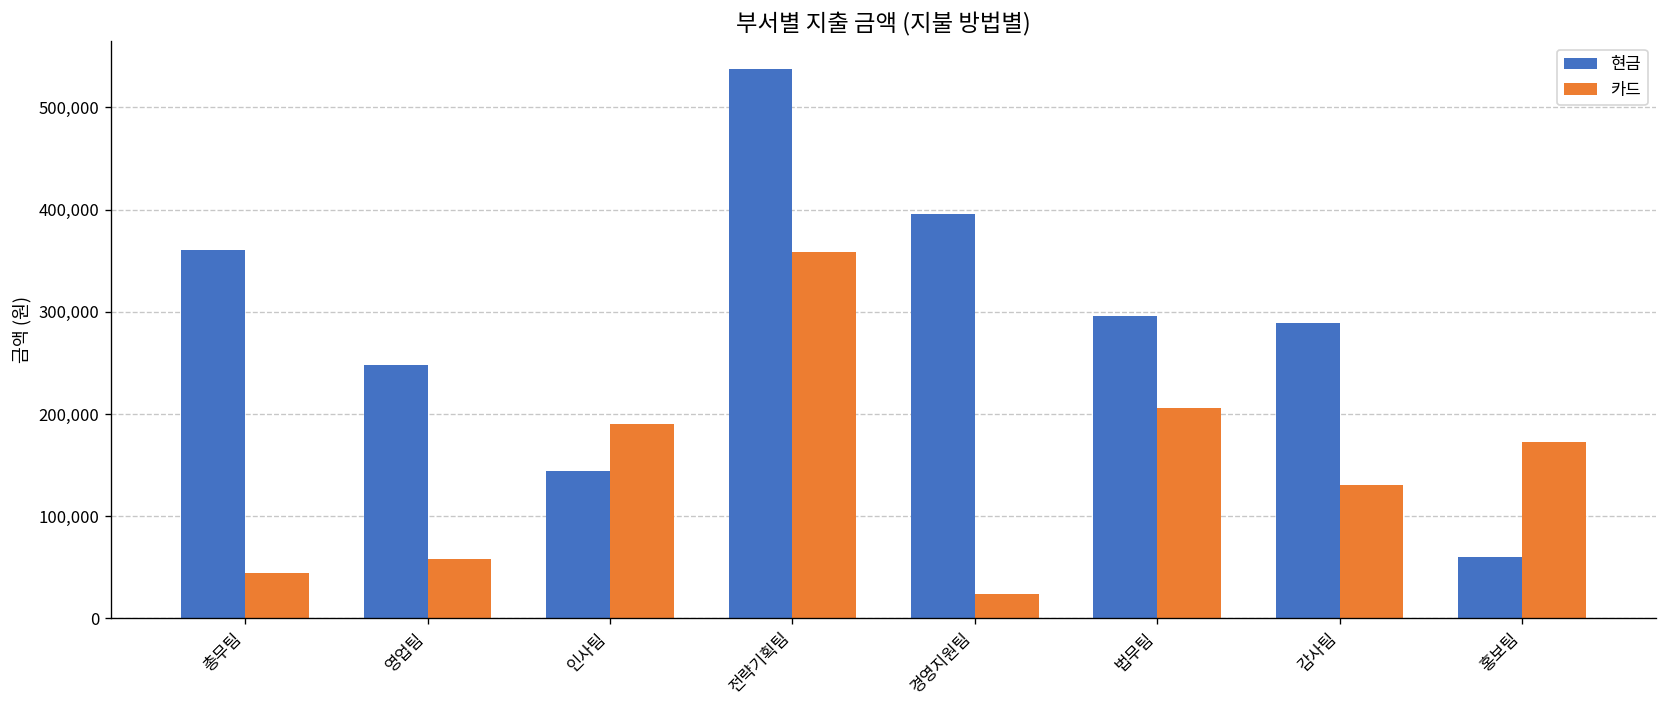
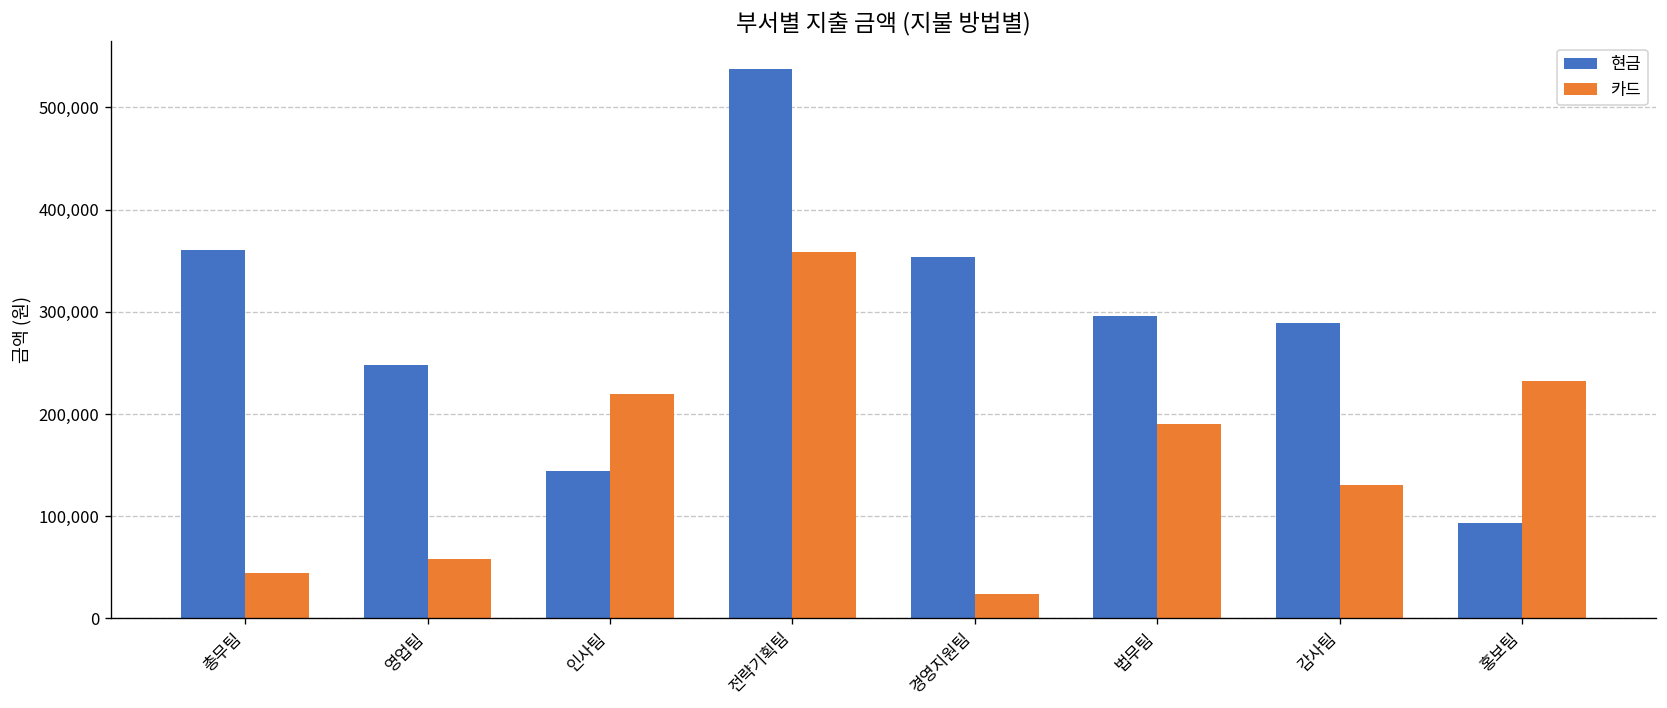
  {
    "현금": {
      "총무팀": "360,000",
      "영업팀": "250,000",
      "인사팀": "140,000",
      "전략기획팀": "540,000",
-     "경영지원팀": "400,000",
+     "경영지원팀": "350,000",
      "법무팀": "300,000",
      "감사팀": "290,000",
-     "홍보팀": "60,000"
+     "홍보팀": "90,000"
    },
    "카드": {
      "총무팀": "40,000",
      "영업팀": "60,000",
-     "인사팀": "190,000",
+     "인사팀": "220,000",
      "전략기획팀": "360,000",
      "경영지원팀": "20,000",
-     "법무팀": "210,000",
+     "법무팀": "190,000",
      "감사팀": "130,000",
-     "홍보팀": "170,000"
+     "홍보팀": "230,000"
    }
  }
